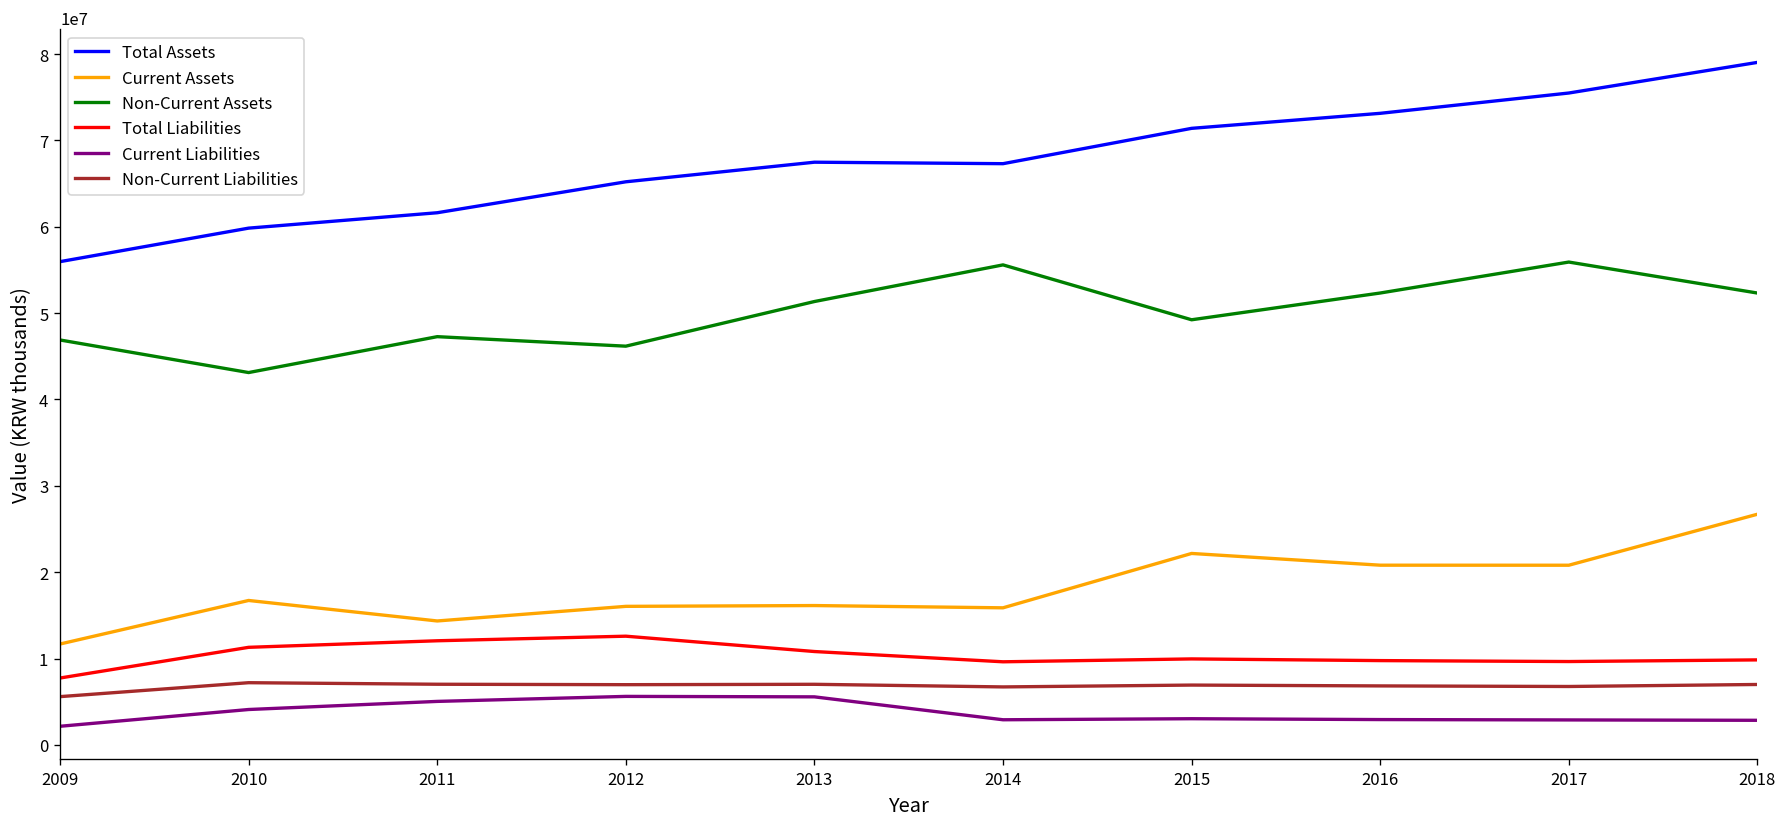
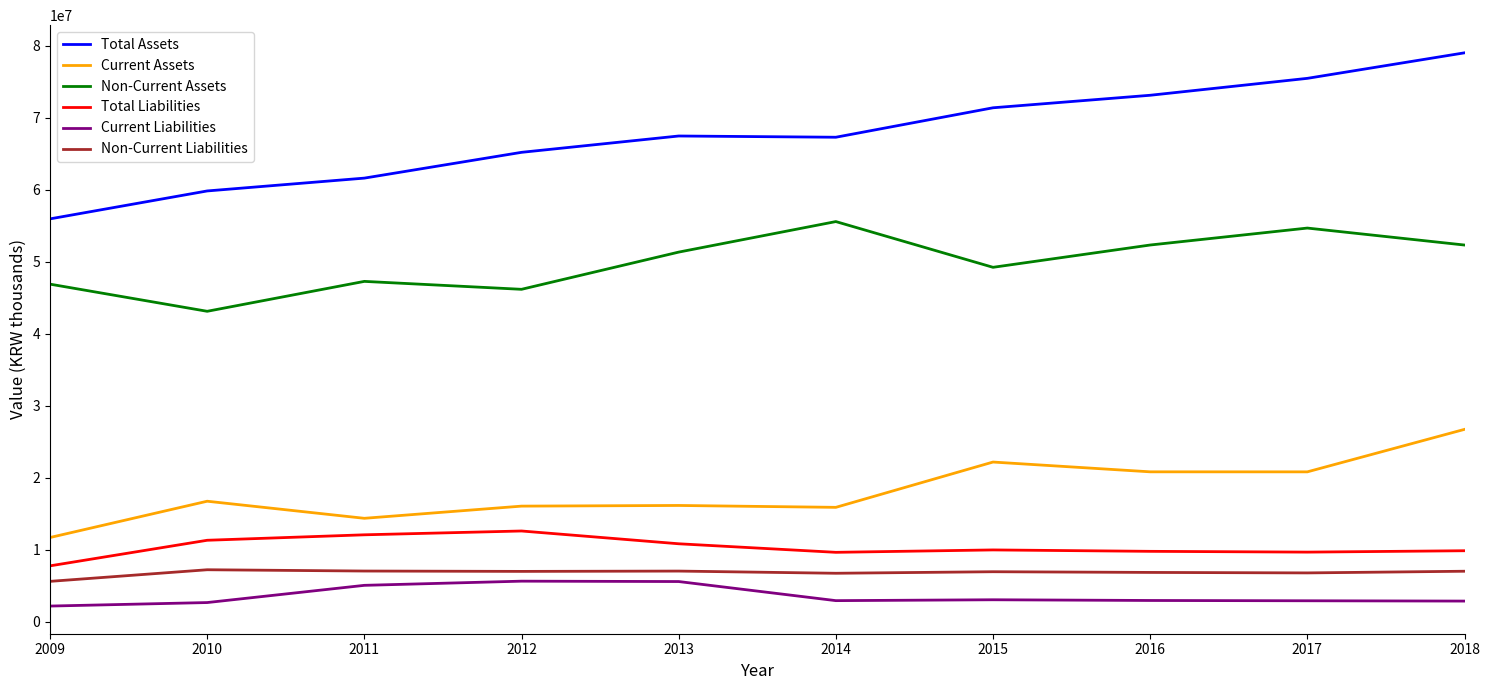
  {
    "Total Assets": {
      "2009": 56000000,
      "2010": 60000000,
      "2011": 62000000,
      "2012": 65000000,
      "2013": 67000000,
      "2014": 67000000,
      "2015": 71000000,
      "2016": 73000000,
      "2017": 75000000,
      "2018": 79000000
    },
    "Current Assets": {
      "2009": 12000000,
      "2010": 17000000,
      "2011": 14000000,
      "2012": 16000000,
      "2013": 16000000,
      "2014": 16000000,
      "2015": 22000000,
      "2016": 21000000,
      "2017": 21000000,
      "2018": 27000000
    },
    "Non-Current Assets": {
      "2009": 47000000,
      "2010": 43000000,
      "2011": 47000000,
      "2012": 46000000,
      "2013": 51000000,
      "2014": 56000000,
      "2015": 49000000,
      "2016": 52000000,
-     "2017": 56000000,
+     "2017": 55000000,
      "2018": 52000000
    },
    "Total Liabilities": {
      "2009": 8000000,
      "2010": 11000000,
      "2011": 12000000,
      "2012": 13000000,
      "2013": 11000000,
      "2014": 10000000,
      "2015": 10000000,
      "2016": 10000000,
      "2017": 10000000,
      "2018": 10000000
    },
    "Current Liabilities": {
      "2009": 2000000,
-     "2010": 4000000,
+     "2010": 3000000,
      "2011": 5000000,
      "2012": 6000000,
      "2013": 6000000,
      "2014": 3000000,
      "2015": 3000000,
      "2016": 3000000,
      "2017": 3000000,
      "2018": 3000000
    },
    "Non-Current Liabilities": {
      "2009": 6000000,
      "2010": 7000000,
      "2011": 7000000,
      "2012": 7000000,
      "2013": 7000000,
      "2014": 7000000,
      "2015": 7000000,
      "2016": 7000000,
      "2017": 7000000,
      "2018": 7000000
    }
  }
